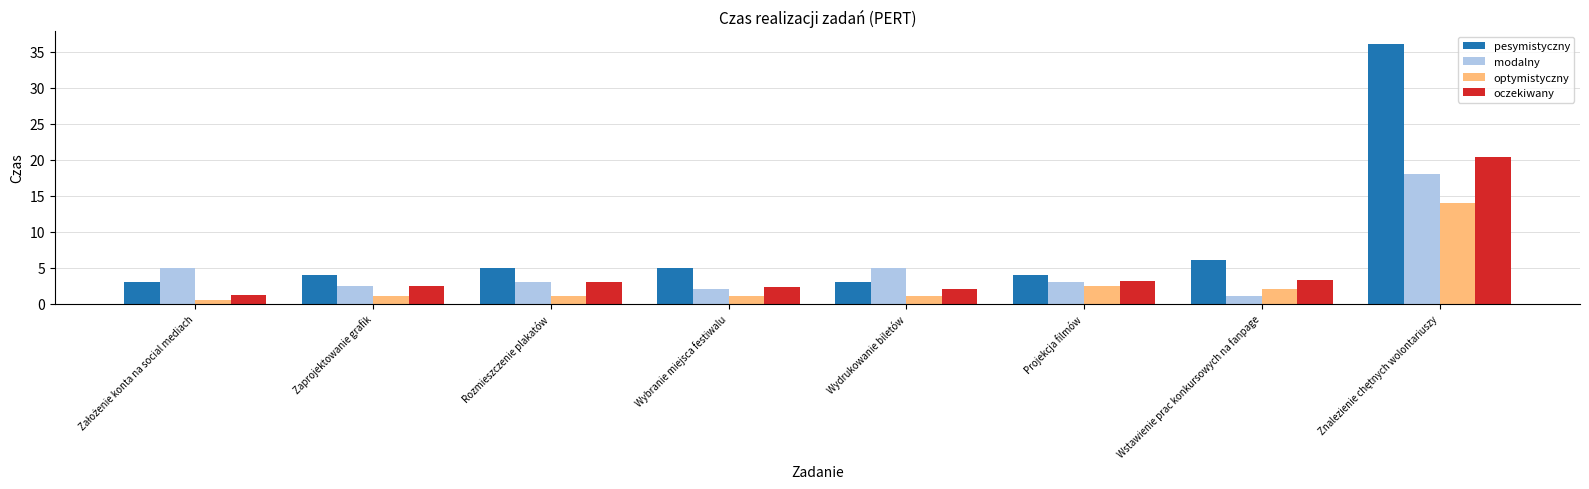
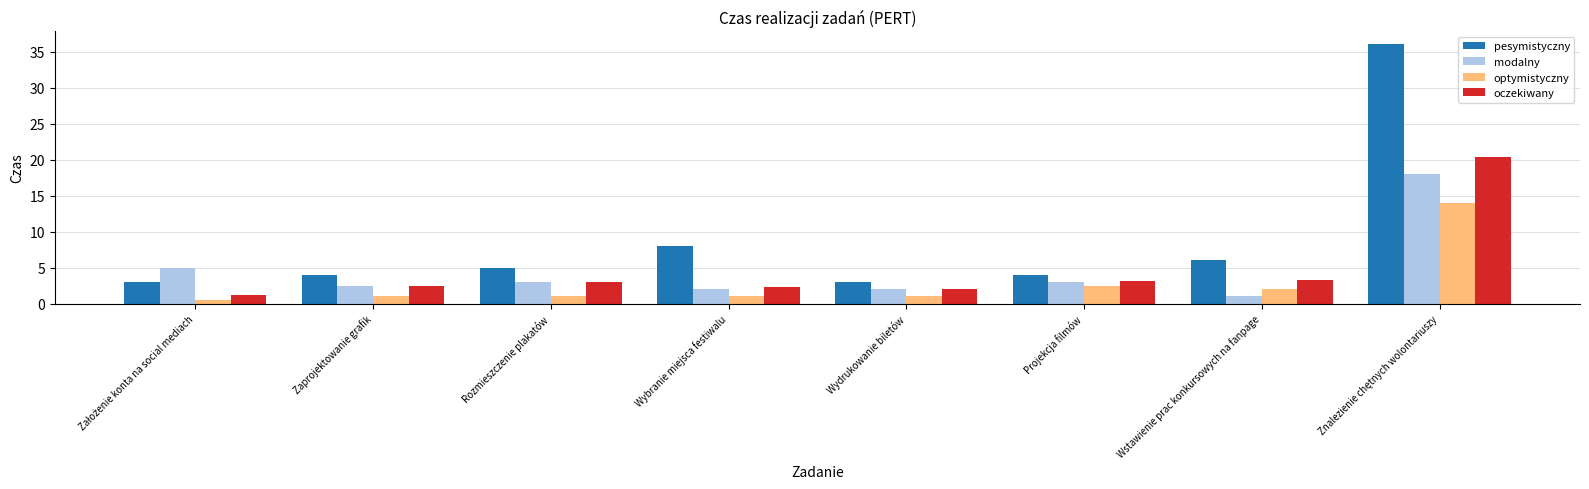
  {
    "pesymistyczny": {
      "Założenie konta na social mediach": 3,
      "Zaprojektowanie grafik": 4,
      "Rozmieszczenie plakatów": 5,
-     "Wybranie miejsca festiwalu": 5,
+     "Wybranie miejsca festiwalu": 8,
      "Wydrukowanie biletów": 3,
      "Projekcja filmów": 4,
      "Wstawienie prac konkursowych na fanpage": 6,
      "Znalezienie chętnych wolontariuszy": 36
    },
    "modalny": {
      "Założenie konta na social mediach": 5,
      "Zaprojektowanie grafik": 3,
      "Rozmieszczenie plakatów": 3,
      "Wybranie miejsca festiwalu": 2,
-     "Wydrukowanie biletów": 5,
+     "Wydrukowanie biletów": 2,
      "Projekcja filmów": 3,
      "Wstawienie prac konkursowych na fanpage": 1,
      "Znalezienie chętnych wolontariuszy": 18
    },
    "optymistyczny": {
      "Założenie konta na social mediach": 1,
      "Zaprojektowanie grafik": 1,
      "Rozmieszczenie plakatów": 1,
      "Wybranie miejsca festiwalu": 1,
      "Wydrukowanie biletów": 1,
      "Projekcja filmów": 3,
      "Wstawienie prac konkursowych na fanpage": 2,
      "Znalezienie chętnych wolontariuszy": 14
    },
    "oczekiwany": {
      "Założenie konta na social mediach": 1,
      "Zaprojektowanie grafik": 3,
      "Rozmieszczenie plakatów": 3,
      "Wybranie miejsca festiwalu": 2,
      "Wydrukowanie biletów": 2,
      "Projekcja filmów": 3,
      "Wstawienie prac konkursowych na fanpage": 3,
      "Znalezienie chętnych wolontariuszy": 20
    }
  }
